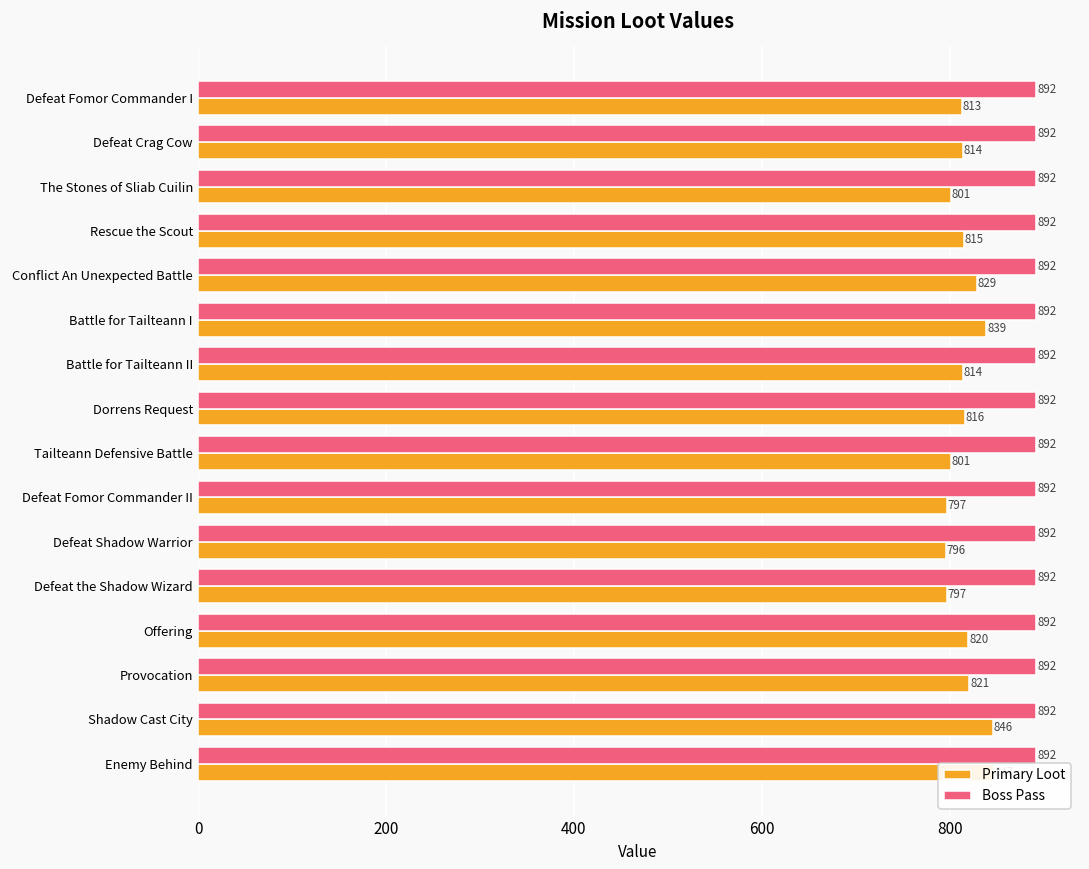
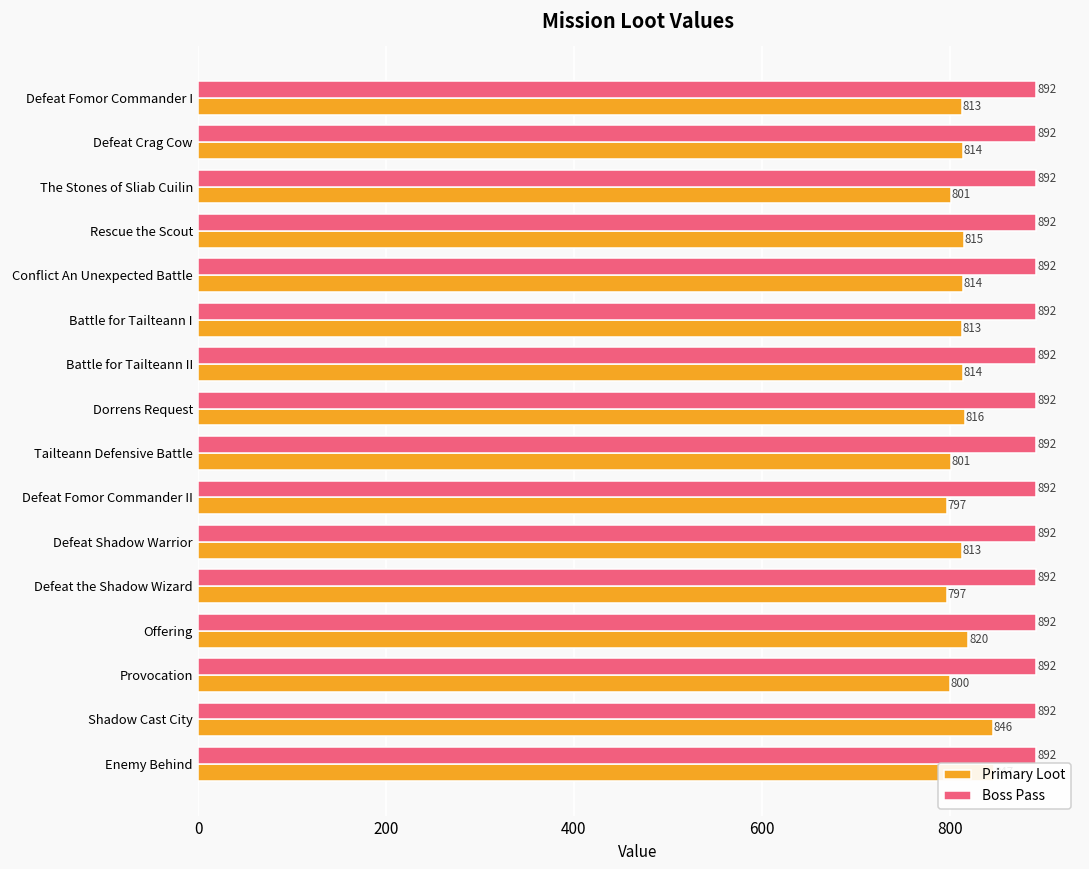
  {
    "Primary Loot": {
      "Defeat Fomor Commander I": 813,
      "Defeat Crag Cow": 814,
      "The Stones of Sliab Cuilin": 801,
      "Rescue the Scout": 815,
-     "Conflict An Unexpected Battle": 829,
-     "Battle for Tailteann I": 839,
+     "Conflict An Unexpected Battle": 814,
+     "Battle for Tailteann I": 813,
      "Battle for Tailteann II": 814,
      "Dorrens Request": 816,
      "Tailteann Defensive Battle": 801,
      "Defeat Fomor Commander II": 797,
-     "Defeat Shadow Warrior": 796,
+     "Defeat Shadow Warrior": 813,
      "Defeat the Shadow Wizard": 797,
      "Offering": 820,
-     "Provocation": 821,
+     "Provocation": 800,
      "Shadow Cast City": 846
    },
    "Boss Pass": {
      "Defeat Fomor Commander I": 892,
      "Defeat Crag Cow": 892,
      "The Stones of Sliab Cuilin": 892,
      "Rescue the Scout": 892,
      "Conflict An Unexpected Battle": 892,
      "Battle for Tailteann I": 892,
      "Battle for Tailteann II": 892,
      "Dorrens Request": 892,
      "Tailteann Defensive Battle": 892,
      "Defeat Fomor Commander II": 892,
      "Defeat Shadow Warrior": 892,
      "Defeat the Shadow Wizard": 892,
      "Offering": 892,
      "Provocation": 892,
      "Shadow Cast City": 892,
      "Enemy Behind": 892
    }
  }
